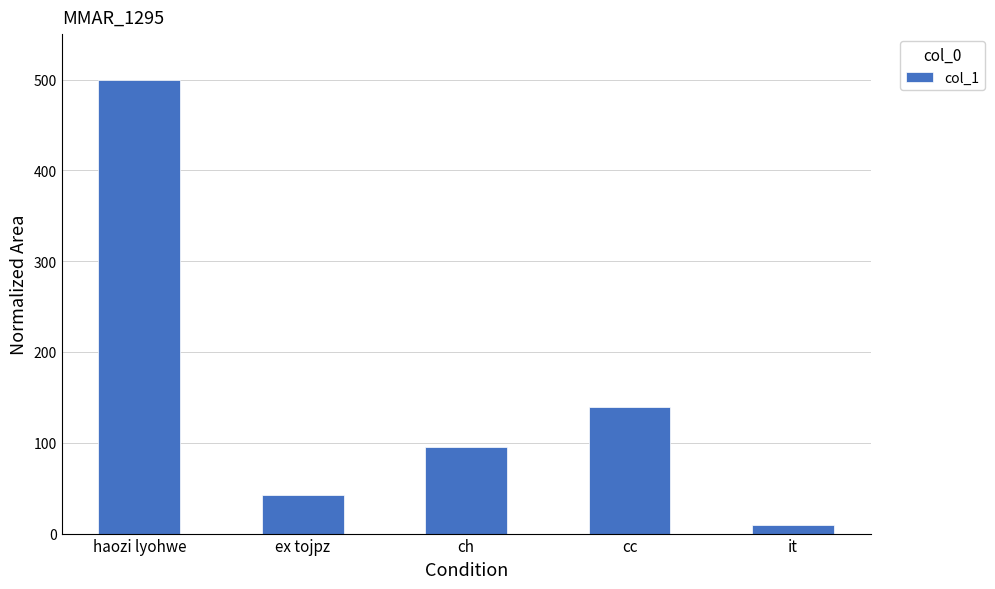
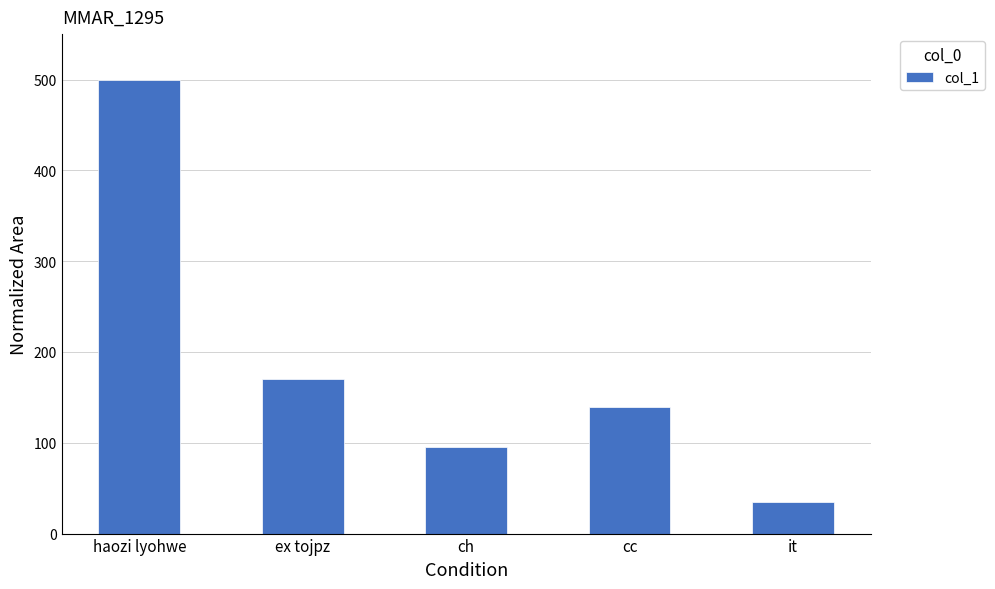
  {
    "haozi lyohwe": 500,
-   "ex tojpz": 40,
+   "ex tojpz": 170,
    "ch": 100,
    "cc": 140,
-   "it": 10
+   "it": 40
  }
